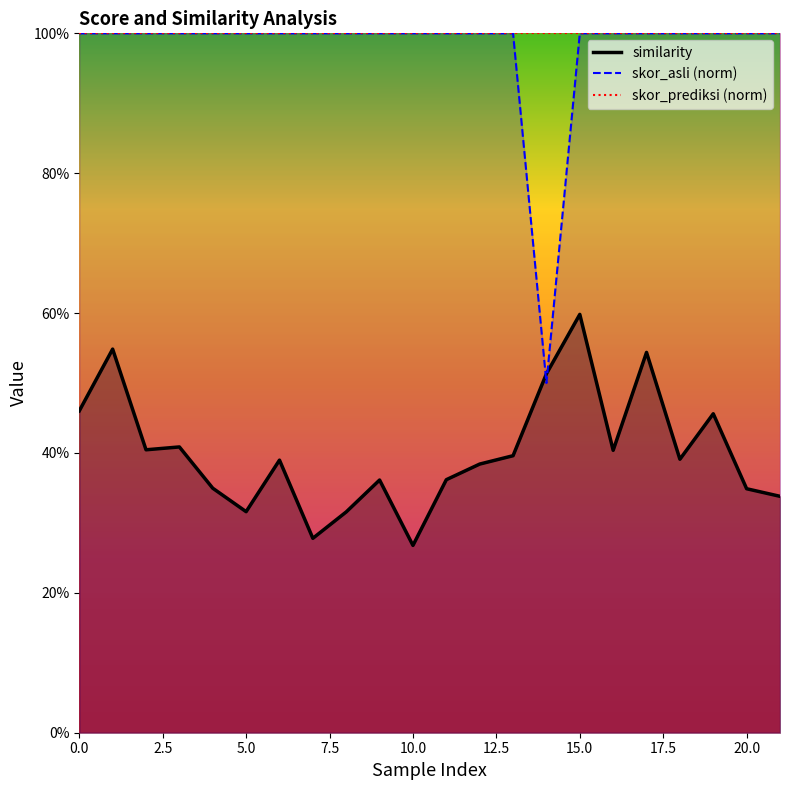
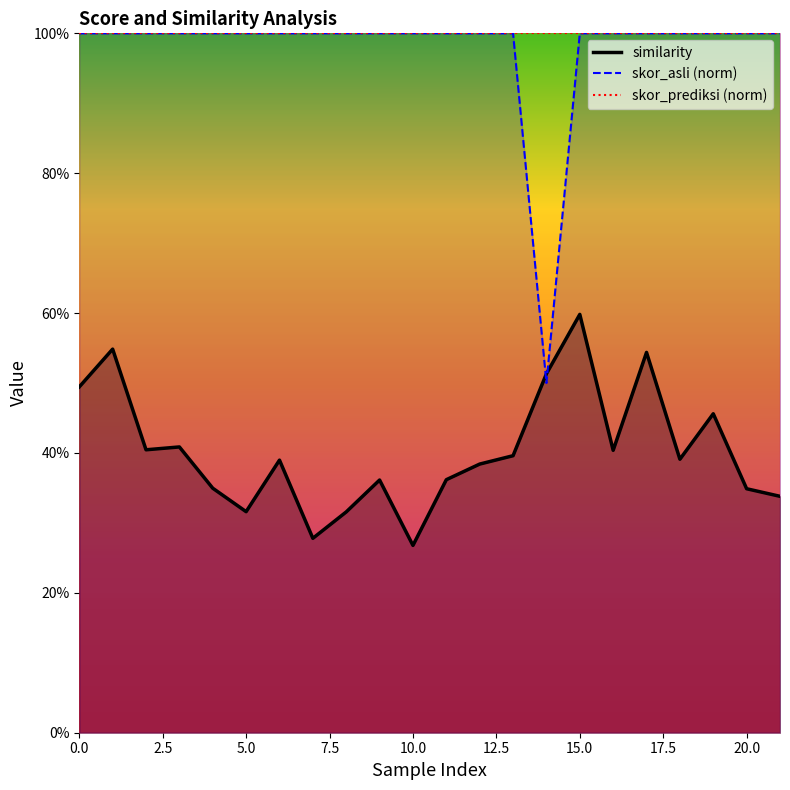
  {
    "similarity": {
-     "0.0": "46%",
+     "0.0": "49%",
      "5.0": "32%",
      "10.0": "27%",
      "15.0": "60%",
      "20.0": "35%"
    }
  }
